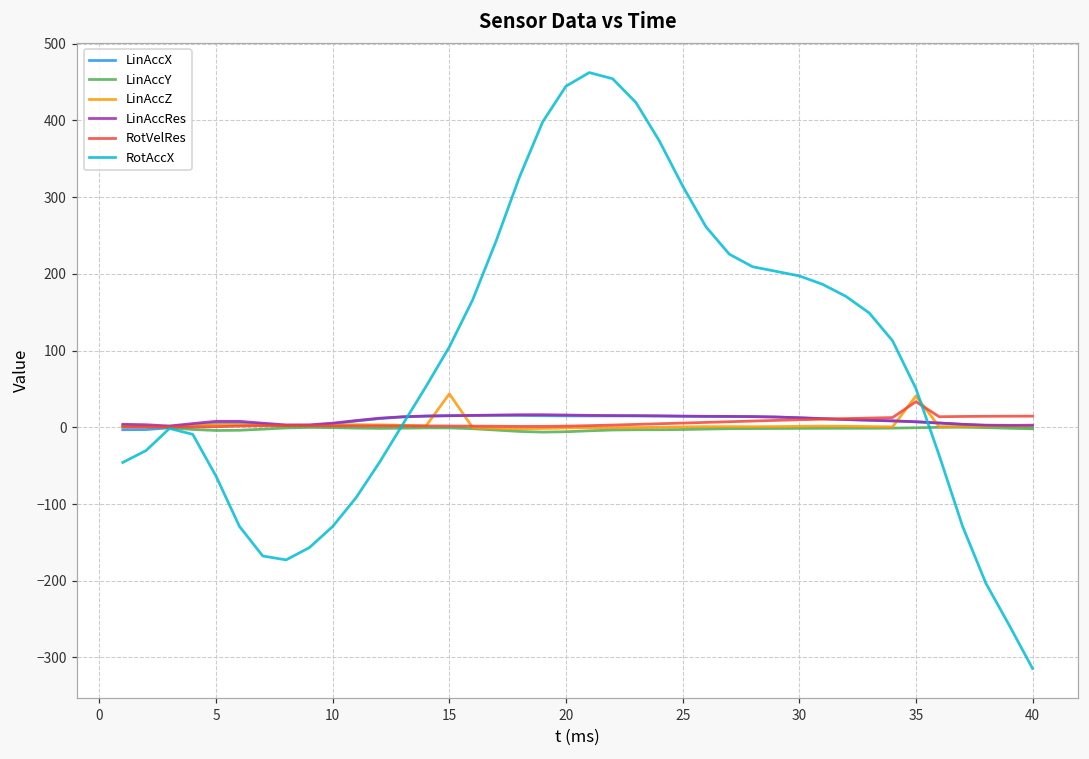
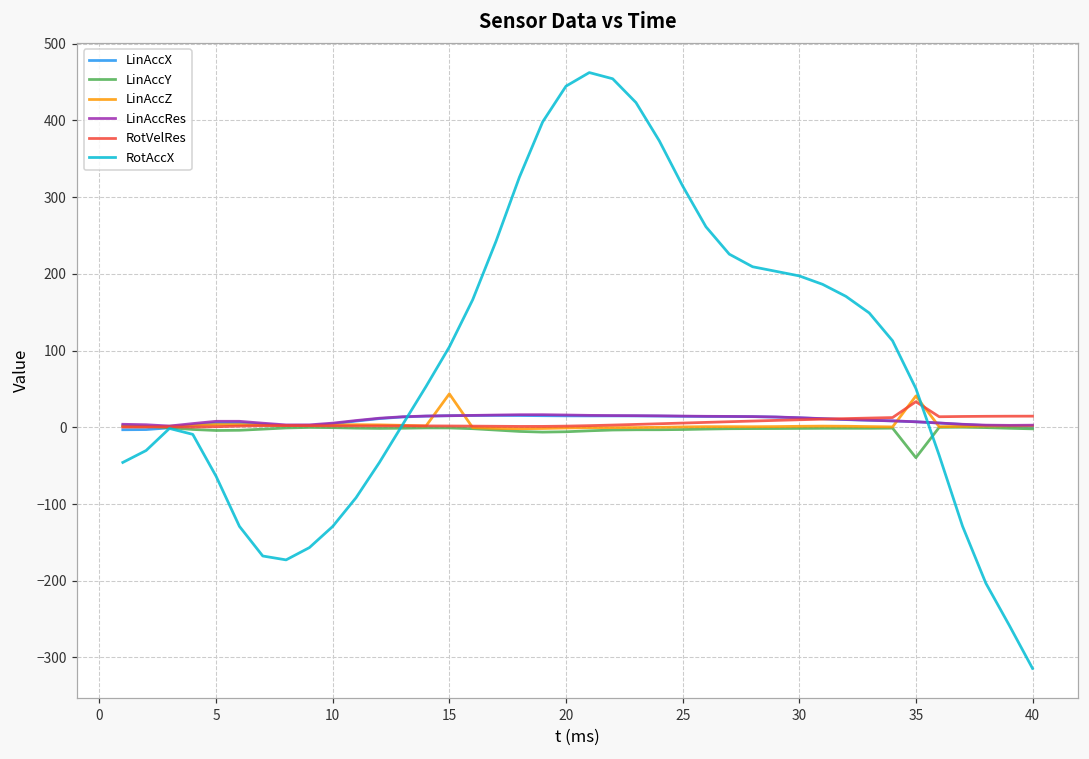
  {
    "LinAccY": {
      "5": 0,
      "20": -10,
-     "35": 0
+     "35": -40
    },
    "LinAccZ": {
      "15": 40,
      "35": 40
    },
    "RotVelRes": {
      "25": 10,
      "35": 30,
      "40": 10
    }
  }
